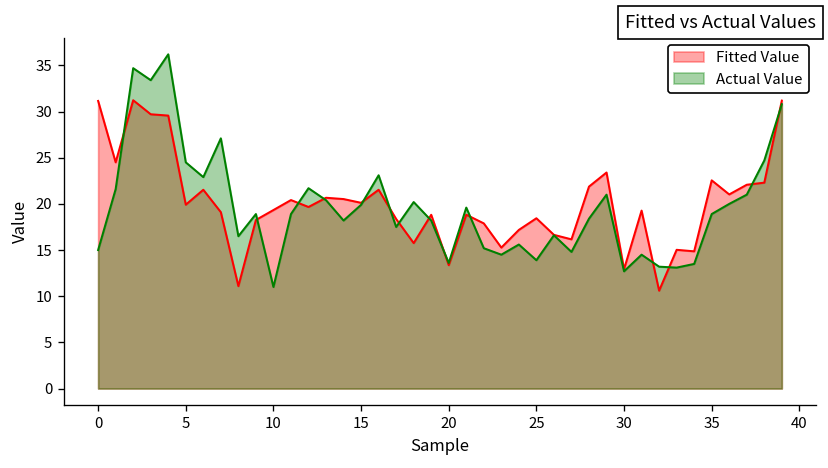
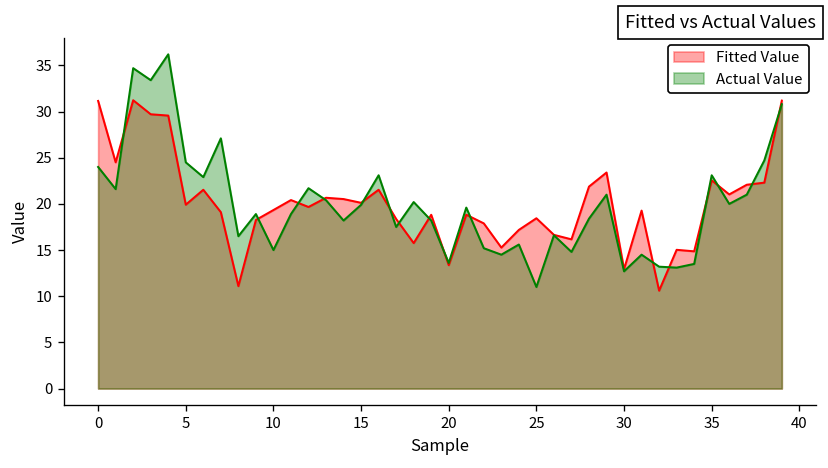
  {
    "Fitted Value": {
      "0": 31,
      "5": 20,
      "10": 19,
      "25": 18,
      "35": 23
    },
    "Actual Value": {
-     "0": 15,
+     "0": 24,
      "5": 25,
-     "10": 11,
-     "25": 14,
-     "35": 19
+     "10": 15,
+     "25": 11,
+     "35": 23
    }
  }
